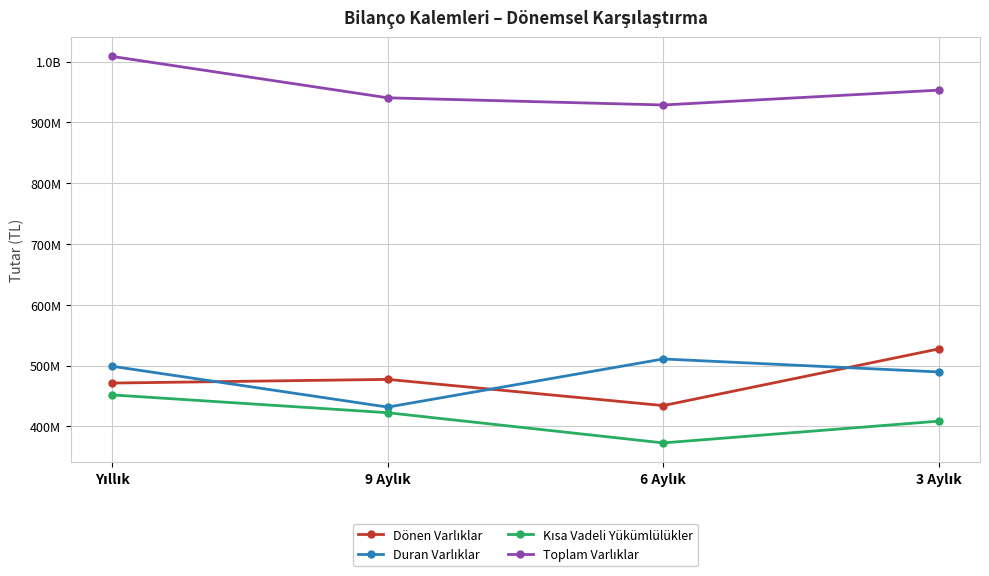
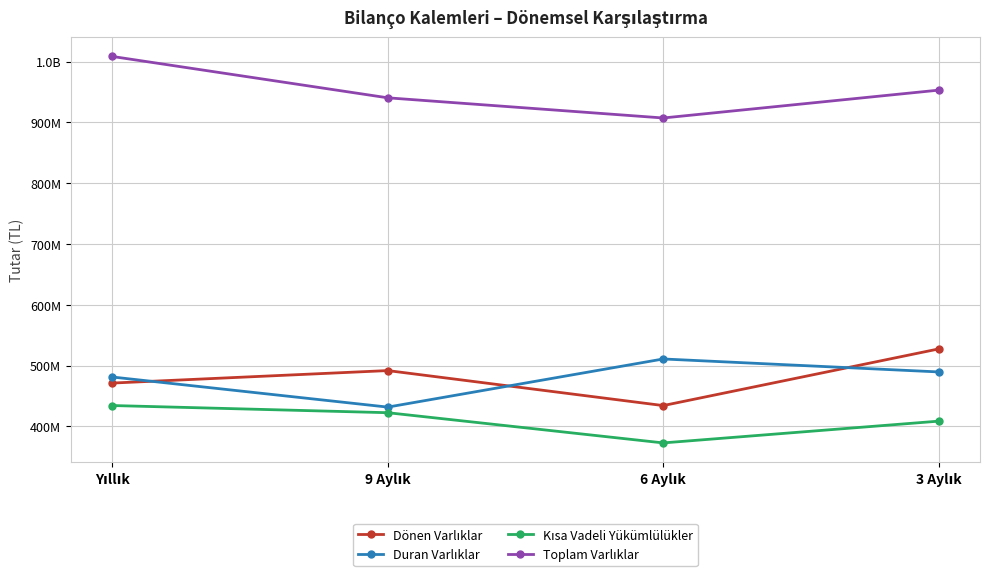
  {
    "Dönen Varlıklar": {
      "Yıllık": 470000000,
-     "9 Aylık": 480000000,
+     "9 Aylık": 490000000,
      "6 Aylık": 430000000,
      "3 Aylık": 530000000
    },
    "Duran Varlıklar": {
-     "Yıllık": 500000000,
+     "Yıllık": 480000000,
      "9 Aylık": 430000000,
      "6 Aylık": 510000000,
      "3 Aylık": 490000000
    },
    "Kısa Vadeli Yükümlülükler": {
-     "Yıllık": 450000000,
+     "Yıllık": 430000000,
      "9 Aylık": 420000000,
      "6 Aylık": 370000000,
      "3 Aylık": 410000000
    },
    "Toplam Varlıklar": {
      "Yıllık": 1010000000,
      "9 Aylık": 940000000,
-     "6 Aylık": 930000000,
+     "6 Aylık": 910000000,
      "3 Aylık": 950000000
    }
  }
